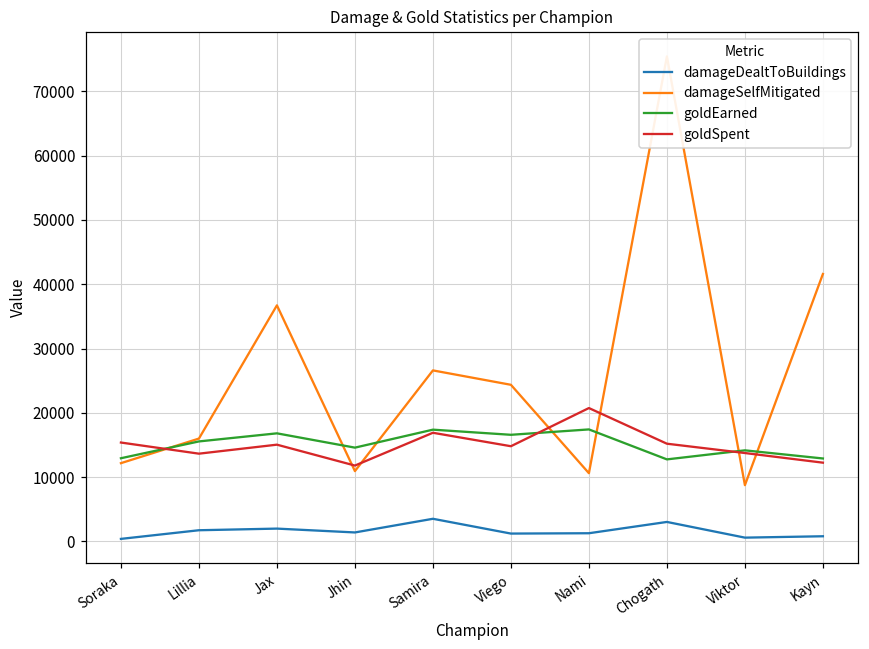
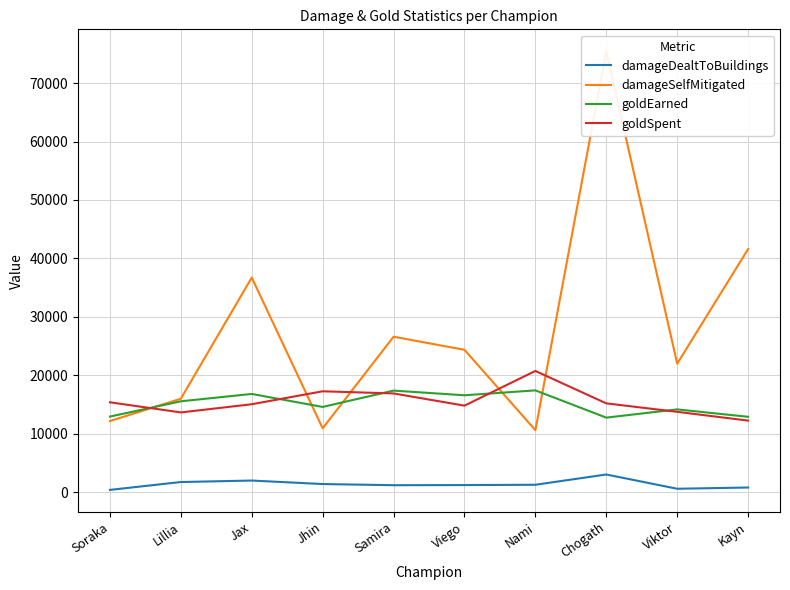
  {
    "damageDealtToBuildings": {
      "Soraka": 0,
      "Lillia": 2000,
      "Jax": 2000,
      "Jhin": 1000,
-     "Samira": 4000,
+     "Samira": 1000,
      "Viego": 1000,
      "Nami": 1000,
      "Chogath": 3000,
      "Viktor": 1000,
      "Kayn": 1000
    },
    "damageSelfMitigated": {
      "Soraka": 12000,
      "Lillia": 16000,
      "Jax": 37000,
      "Jhin": 11000,
      "Samira": 27000,
      "Viego": 24000,
      "Nami": 11000,
-     "Viktor": 9000,
+     "Viktor": 22000,
      "Kayn": 42000
    },
    "goldEarned": {
      "Soraka": 13000,
      "Lillia": 16000,
      "Jax": 17000,
      "Jhin": 15000,
      "Samira": 17000,
      "Viego": 17000,
      "Nami": 17000,
      "Chogath": 13000,
      "Kayn": 13000
    },
    "goldSpent": {
      "Soraka": 15000,
      "Lillia": 14000,
      "Jax": 15000,
-     "Jhin": 12000,
+     "Jhin": 17000,
      "Samira": 17000,
      "Viego": 15000,
      "Nami": 21000,
      "Chogath": 15000,
      "Kayn": 12000
    }
  }
